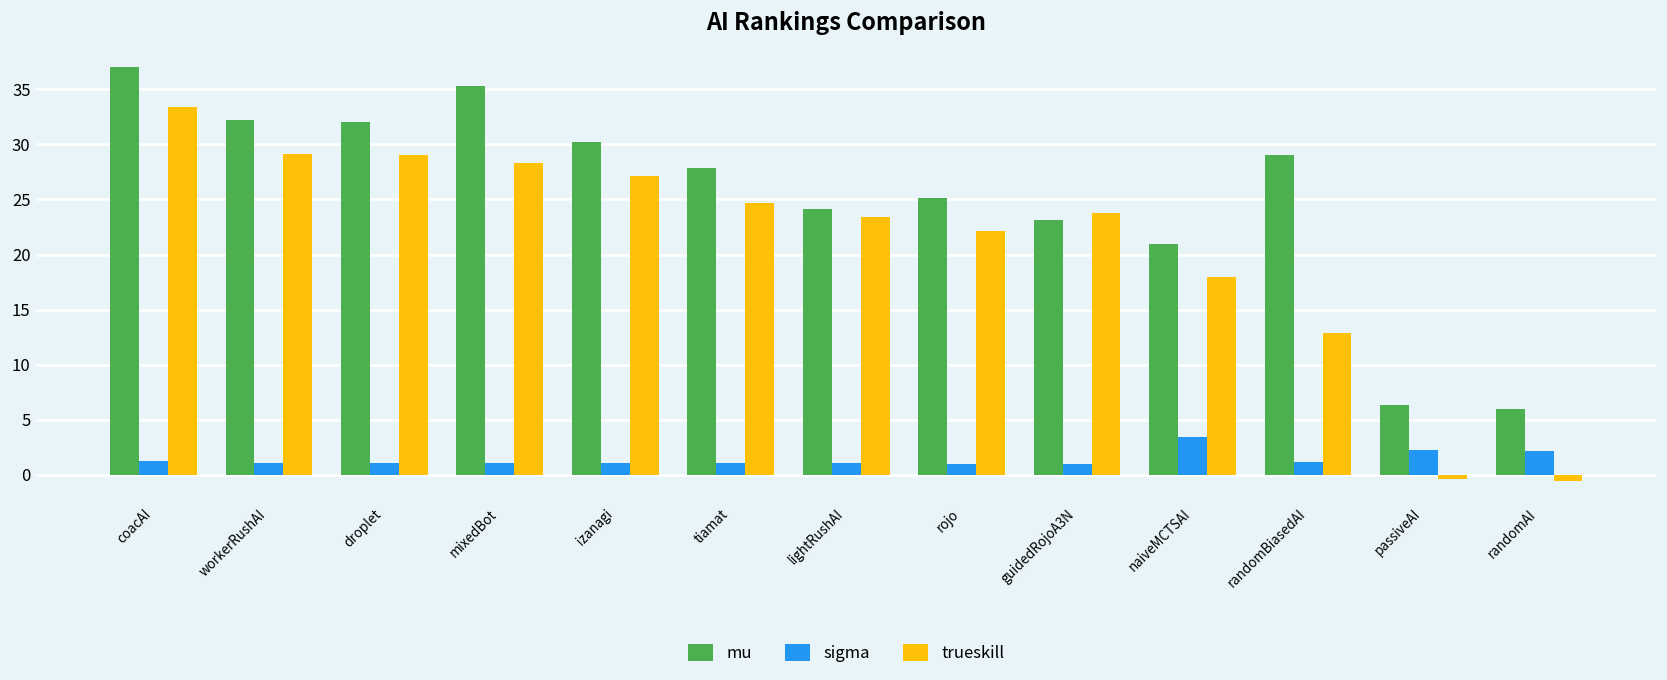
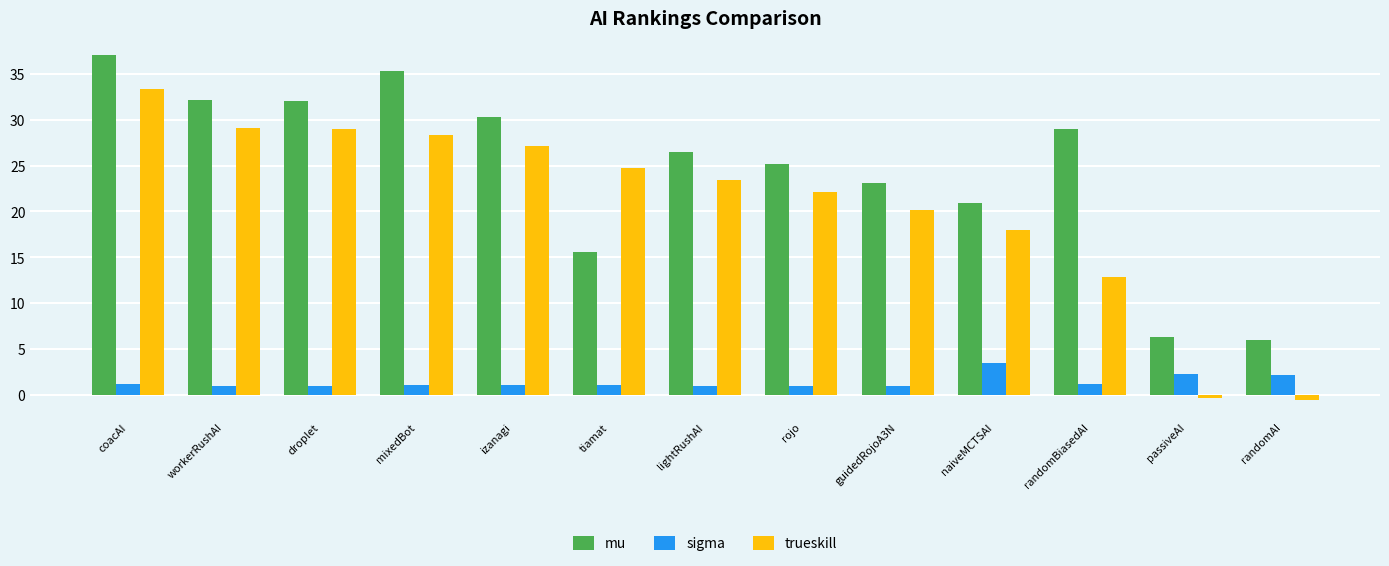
  {
    "mu": {
      "coacAI": 37,
      "workerRushAI": 32,
      "droplet": 32,
      "mixedBot": 35,
      "izanagi": 30,
-     "tiamat": 28,
-     "lightRushAI": 24,
+     "tiamat": 16,
+     "lightRushAI": 26,
      "rojo": 25,
      "guidedRojoA3N": 23,
      "naiveMCTSAI": 21,
      "randomBiasedAI": 29,
      "passiveAI": 6,
      "randomAI": 6
    },
    "sigma": {
      "coacAI": 1,
      "workerRushAI": 1,
      "droplet": 1,
      "mixedBot": 1,
      "izanagi": 1,
      "tiamat": 1,
      "lightRushAI": 1,
      "rojo": 1,
      "guidedRojoA3N": 1,
      "naiveMCTSAI": 3,
      "randomBiasedAI": 1,
      "passiveAI": 2,
      "randomAI": 2
    },
    "trueskill": {
      "coacAI": 33,
      "workerRushAI": 29,
      "droplet": 29,
      "mixedBot": 28,
      "izanagi": 27,
      "tiamat": 25,
      "lightRushAI": 23,
      "rojo": 22,
-     "guidedRojoA3N": 24,
+     "guidedRojoA3N": 20,
      "naiveMCTSAI": 18,
      "randomBiasedAI": 13,
      "passiveAI": 0,
      "randomAI": -1
    }
  }
